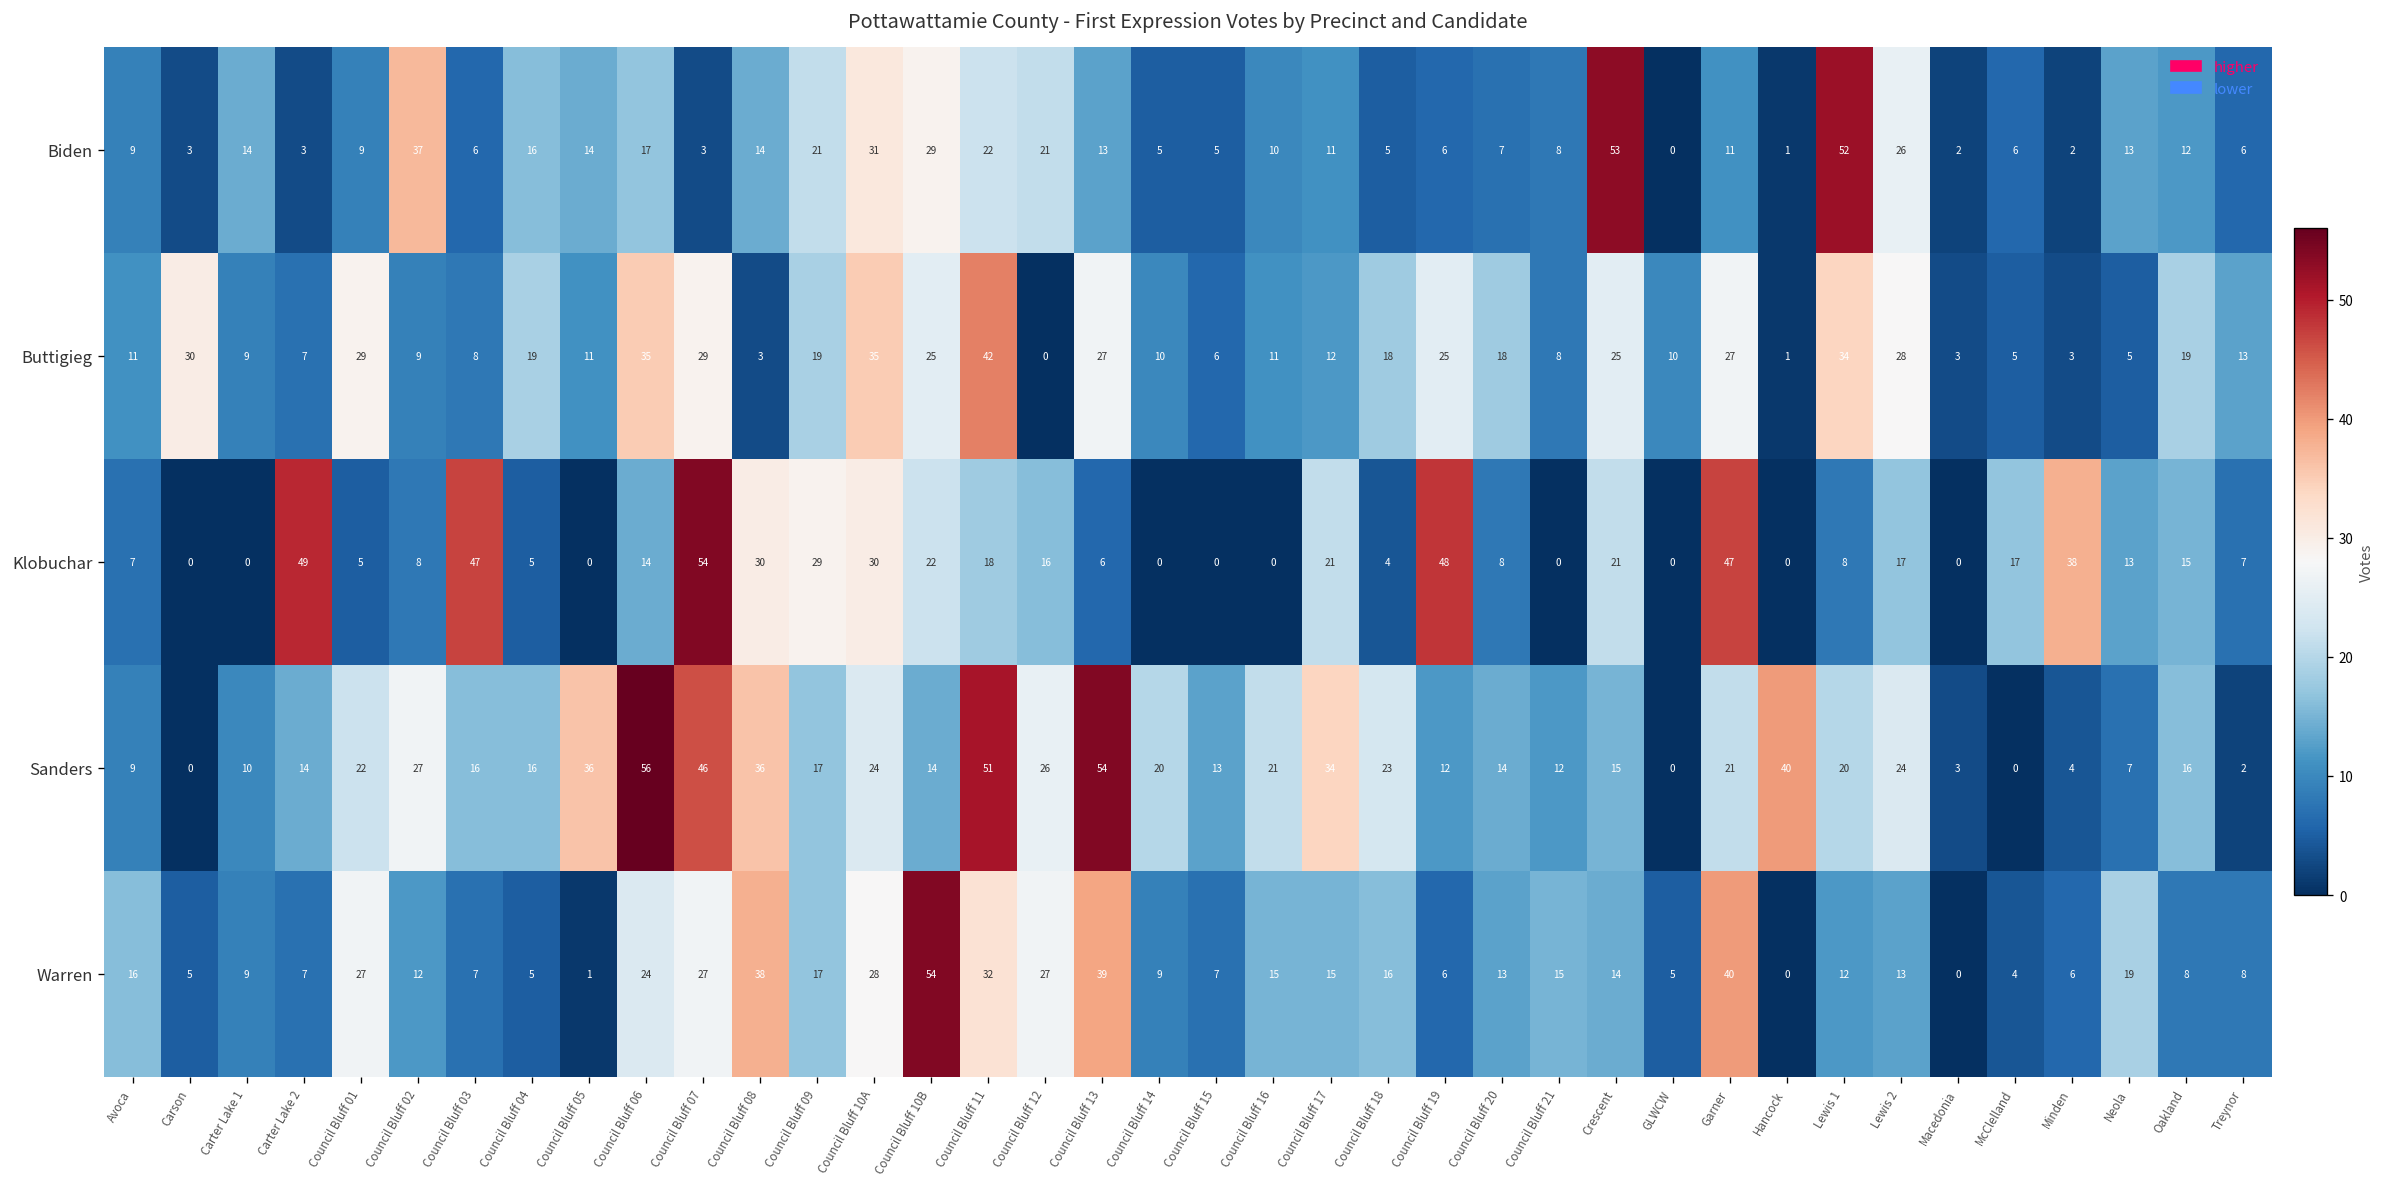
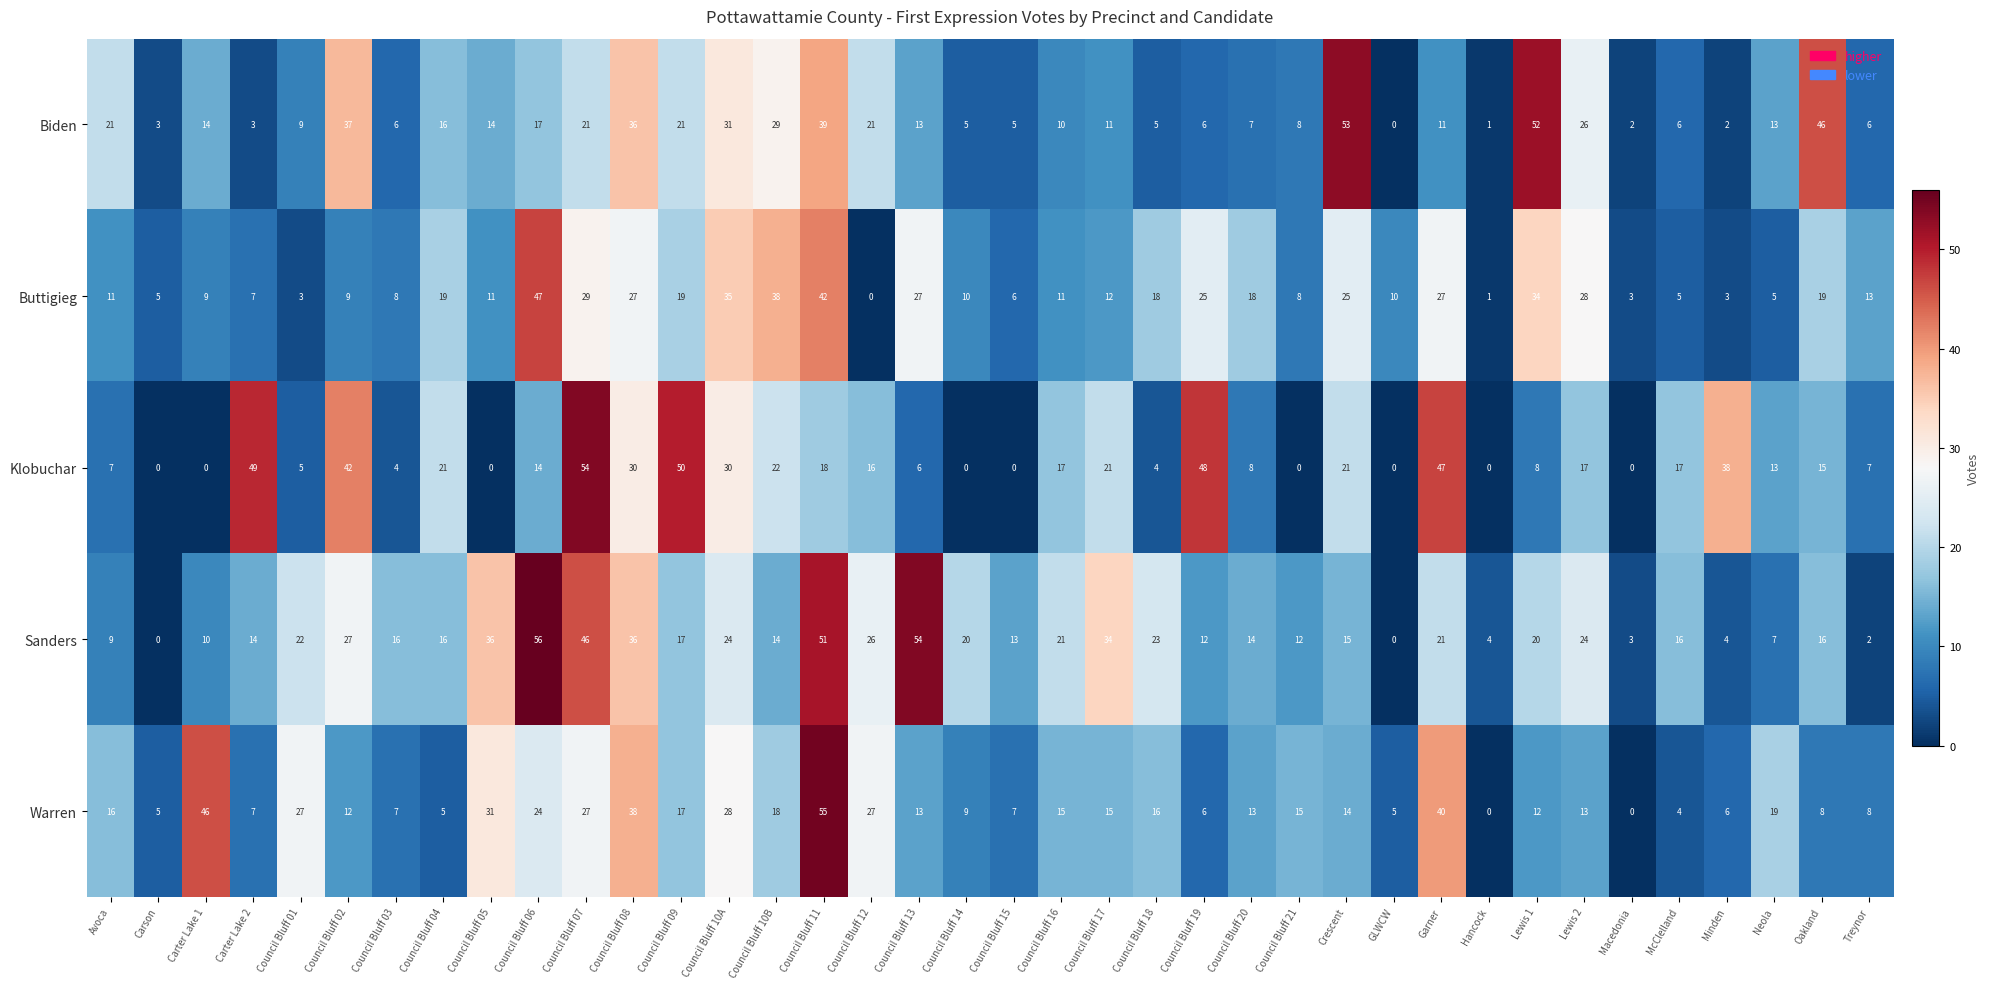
  {
    "Biden": {
-     "Avoca": 9,
+     "Avoca": 21,
      "Carson": 3,
      "Carter Lake 1": 14,
      "Carter Lake 2": 3,
      "Council Bluff 01": 9,
      "Council Bluff 02": 37,
      "Council Bluff 03": 6,
      "Council Bluff 04": 16,
      "Council Bluff 05": 14,
      "Council Bluff 06": 17,
-     "Council Bluff 07": 3,
-     "Council Bluff 08": 14,
+     "Council Bluff 07": 21,
+     "Council Bluff 08": 36,
      "Council Bluff 09": 21,
      "Council Bluff 10A": 31,
      "Council Bluff 10B": 29,
-     "Council Bluff 11": 22,
+     "Council Bluff 11": 39,
      "Council Bluff 12": 21,
      "Council Bluff 13": 13,
      "Council Bluff 14": 5,
      "Council Bluff 15": 5,
      "Council Bluff 16": 10,
      "Council Bluff 17": 11,
      "Council Bluff 18": 5,
      "Council Bluff 19": 6,
      "Council Bluff 20": 7,
      "Council Bluff 21": 8,
      "Crescent": 53,
      "GLWCW": 0,
      "Garner": 11,
      "Hancock": 1,
      "Lewis 1": 52,
      "Lewis 2": 26,
      "Macedonia": 2,
      "McClelland": 6,
      "Minden": 2,
      "Neola": 13,
-     "Oakland": 12,
+     "Oakland": 46,
      "Treynor": 6
    },
    "Buttigieg": {
      "Avoca": 11,
-     "Carson": 30,
+     "Carson": 5,
      "Carter Lake 1": 9,
      "Carter Lake 2": 7,
-     "Council Bluff 01": 29,
+     "Council Bluff 01": 3,
      "Council Bluff 02": 9,
      "Council Bluff 03": 8,
      "Council Bluff 04": 19,
      "Council Bluff 05": 11,
-     "Council Bluff 06": 35,
+     "Council Bluff 06": 47,
      "Council Bluff 07": 29,
-     "Council Bluff 08": 3,
+     "Council Bluff 08": 27,
      "Council Bluff 09": 19,
      "Council Bluff 10A": 35,
-     "Council Bluff 10B": 25,
+     "Council Bluff 10B": 38,
      "Council Bluff 11": 42,
      "Council Bluff 12": 0,
      "Council Bluff 13": 27,
      "Council Bluff 14": 10,
      "Council Bluff 15": 6,
      "Council Bluff 16": 11,
      "Council Bluff 17": 12,
      "Council Bluff 18": 18,
      "Council Bluff 19": 25,
      "Council Bluff 20": 18,
      "Council Bluff 21": 8,
      "Crescent": 25,
      "GLWCW": 10,
      "Garner": 27,
      "Hancock": 1,
      "Lewis 1": 34,
      "Lewis 2": 28,
      "Macedonia": 3,
      "McClelland": 5,
      "Minden": 3,
      "Neola": 5,
      "Oakland": 19,
      "Treynor": 13
    },
    "Klobuchar": {
      "Avoca": 7,
      "Carson": 0,
      "Carter Lake 1": 0,
      "Carter Lake 2": 49,
      "Council Bluff 01": 5,
-     "Council Bluff 02": 8,
-     "Council Bluff 03": 47,
-     "Council Bluff 04": 5,
+     "Council Bluff 02": 42,
+     "Council Bluff 03": 4,
+     "Council Bluff 04": 21,
      "Council Bluff 05": 0,
      "Council Bluff 06": 14,
      "Council Bluff 07": 54,
      "Council Bluff 08": 30,
-     "Council Bluff 09": 29,
+     "Council Bluff 09": 50,
      "Council Bluff 10A": 30,
      "Council Bluff 10B": 22,
      "Council Bluff 11": 18,
      "Council Bluff 12": 16,
      "Council Bluff 13": 6,
      "Council Bluff 14": 0,
      "Council Bluff 15": 0,
-     "Council Bluff 16": 0,
+     "Council Bluff 16": 17,
      "Council Bluff 17": 21,
      "Council Bluff 18": 4,
      "Council Bluff 19": 48,
      "Council Bluff 20": 8,
      "Council Bluff 21": 0,
      "Crescent": 21,
      "GLWCW": 0,
      "Garner": 47,
      "Hancock": 0,
      "Lewis 1": 8,
      "Lewis 2": 17,
      "Macedonia": 0,
      "McClelland": 17,
      "Minden": 38,
      "Neola": 13,
      "Oakland": 15,
      "Treynor": 7
    },
    "Sanders": {
      "Avoca": 9,
      "Carson": 0,
      "Carter Lake 1": 10,
      "Carter Lake 2": 14,
      "Council Bluff 01": 22,
      "Council Bluff 02": 27,
      "Council Bluff 03": 16,
      "Council Bluff 04": 16,
      "Council Bluff 05": 36,
      "Council Bluff 06": 56,
      "Council Bluff 07": 46,
      "Council Bluff 08": 36,
      "Council Bluff 09": 17,
      "Council Bluff 10A": 24,
      "Council Bluff 10B": 14,
      "Council Bluff 11": 51,
      "Council Bluff 12": 26,
      "Council Bluff 13": 54,
      "Council Bluff 14": 20,
      "Council Bluff 15": 13,
      "Council Bluff 16": 21,
      "Council Bluff 17": 34,
      "Council Bluff 18": 23,
      "Council Bluff 19": 12,
      "Council Bluff 20": 14,
      "Council Bluff 21": 12,
      "Crescent": 15,
      "GLWCW": 0,
      "Garner": 21,
-     "Hancock": 40,
+     "Hancock": 4,
      "Lewis 1": 20,
      "Lewis 2": 24,
      "Macedonia": 3,
-     "McClelland": 0,
+     "McClelland": 16,
      "Minden": 4,
      "Neola": 7,
      "Oakland": 16,
      "Treynor": 2
    },
    "Warren": {
      "Avoca": 16,
      "Carson": 5,
-     "Carter Lake 1": 9,
+     "Carter Lake 1": 46,
      "Carter Lake 2": 7,
      "Council Bluff 01": 27,
      "Council Bluff 02": 12,
      "Council Bluff 03": 7,
      "Council Bluff 04": 5,
-     "Council Bluff 05": 1,
+     "Council Bluff 05": 31,
      "Council Bluff 06": 24,
      "Council Bluff 07": 27,
      "Council Bluff 08": 38,
      "Council Bluff 09": 17,
      "Council Bluff 10A": 28,
-     "Council Bluff 10B": 54,
-     "Council Bluff 11": 32,
+     "Council Bluff 10B": 18,
+     "Council Bluff 11": 55,
      "Council Bluff 12": 27,
-     "Council Bluff 13": 39,
+     "Council Bluff 13": 13,
      "Council Bluff 14": 9,
      "Council Bluff 15": 7,
      "Council Bluff 16": 15,
      "Council Bluff 17": 15,
      "Council Bluff 18": 16,
      "Council Bluff 19": 6,
      "Council Bluff 20": 13,
      "Council Bluff 21": 15,
      "Crescent": 14,
      "GLWCW": 5,
      "Garner": 40,
      "Hancock": 0,
      "Lewis 1": 12,
      "Lewis 2": 13,
      "Macedonia": 0,
      "McClelland": 4,
      "Minden": 6,
      "Neola": 19,
      "Oakland": 8,
      "Treynor": 8
    }
  }
